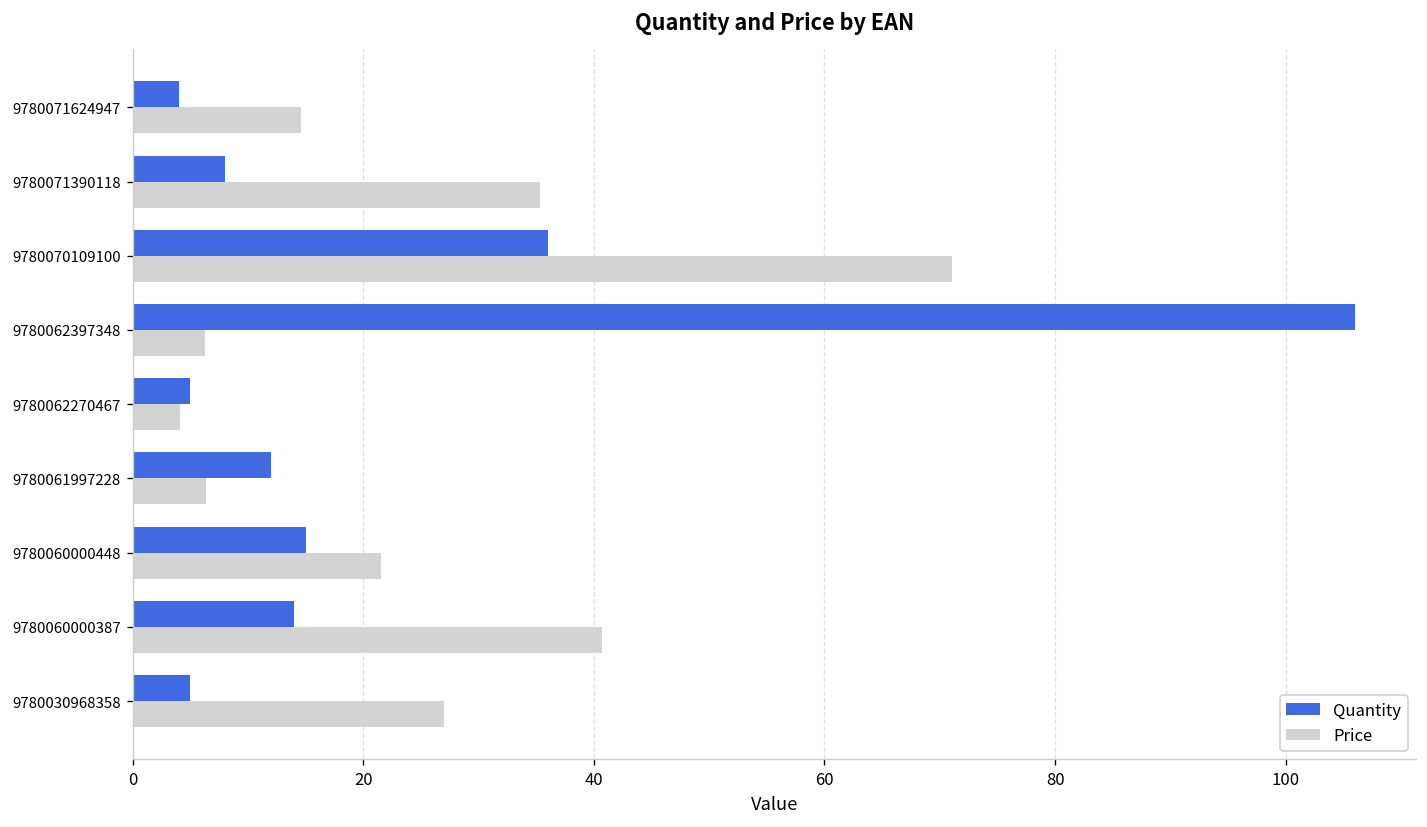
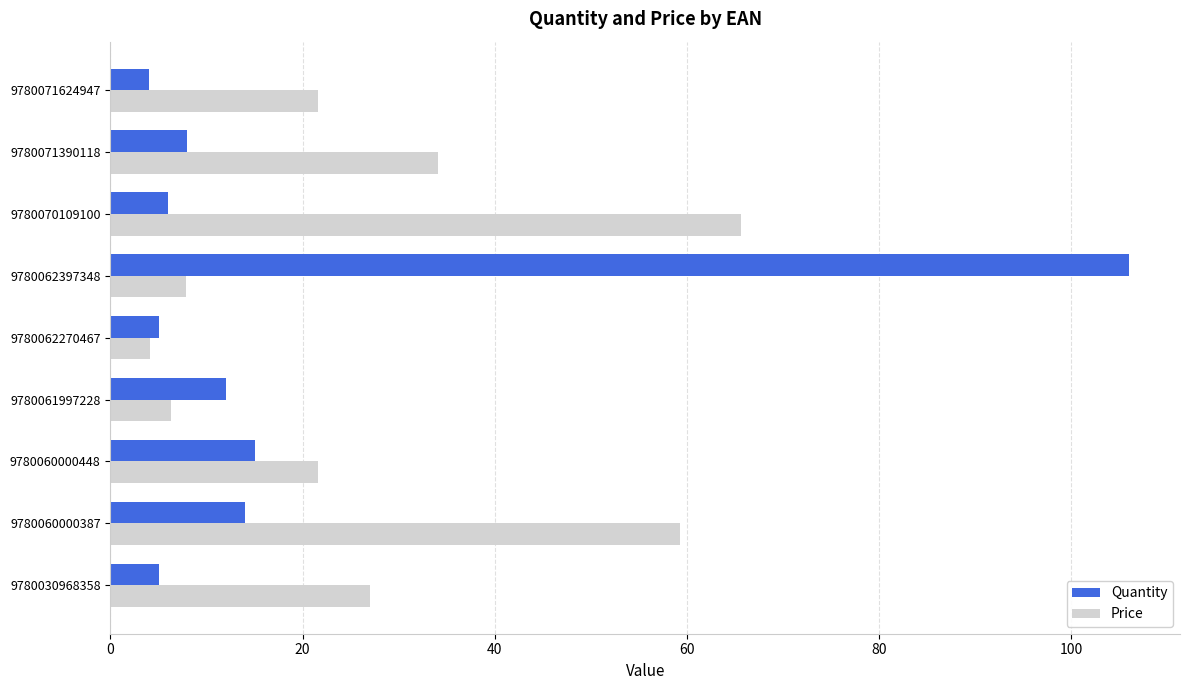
  {
    "Quantity": {
      "9780071624947": 4,
      "9780071390118": 8,
-     "9780070109100": 36,
+     "9780070109100": 6,
      "9780062397348": 106,
      "9780062270467": 5,
      "9780061997228": 12,
      "9780060000448": 15,
      "9780060000387": 14,
      "9780030968358": 5
    },
    "Price": {
-     "9780071624947": 15,
-     "9780071390118": 35,
-     "9780070109100": 71,
-     "9780062397348": 6,
+     "9780071624947": 22,
+     "9780071390118": 34,
+     "9780070109100": 66,
+     "9780062397348": 8,
      "9780062270467": 4,
      "9780061997228": 6,
      "9780060000448": 22,
-     "9780060000387": 41,
+     "9780060000387": 59,
      "9780030968358": 27
    }
  }
